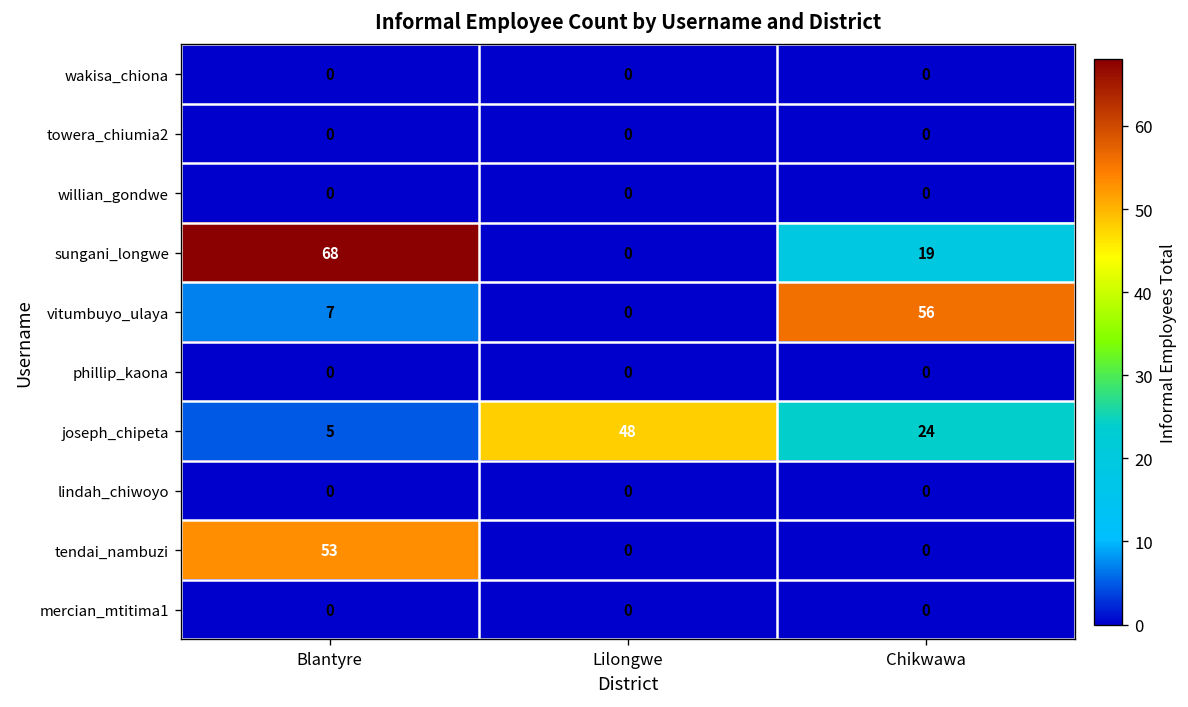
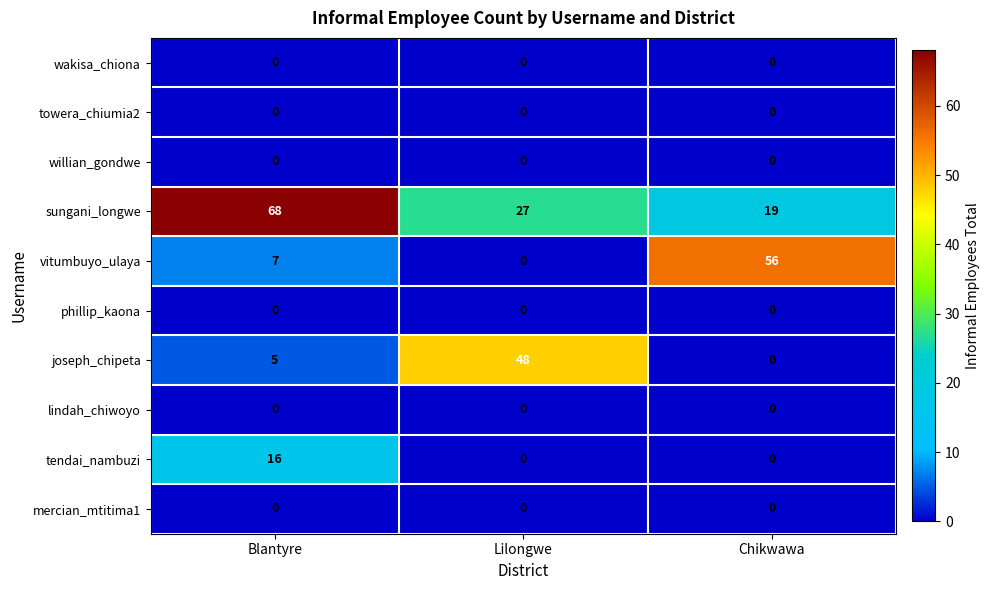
  {
    "wakisa_chiona": {
      "Blantyre": 0,
      "Lilongwe": 0,
      "Chikwawa": 0
    },
    "towera_chiumia2": {
      "Blantyre": 0,
      "Lilongwe": 0,
      "Chikwawa": 0
    },
    "willian_gondwe": {
      "Blantyre": 0,
      "Lilongwe": 0,
      "Chikwawa": 0
    },
    "sungani_longwe": {
      "Blantyre": 68,
-     "Lilongwe": 0,
+     "Lilongwe": 27,
      "Chikwawa": 19
    },
    "vitumbuyo_ulaya": {
      "Blantyre": 7,
      "Lilongwe": 0,
      "Chikwawa": 56
    },
    "phillip_kaona": {
      "Blantyre": 0,
      "Lilongwe": 0,
      "Chikwawa": 0
    },
    "joseph_chipeta": {
      "Blantyre": 5,
      "Lilongwe": 48,
-     "Chikwawa": 24
+     "Chikwawa": 0
    },
    "lindah_chiwoyo": {
      "Blantyre": 0,
      "Lilongwe": 0,
      "Chikwawa": 0
    },
    "tendai_nambuzi": {
-     "Blantyre": 53,
+     "Blantyre": 16,
      "Lilongwe": 0,
      "Chikwawa": 0
    },
    "mercian_mtitima1": {
      "Blantyre": 0,
      "Lilongwe": 0,
      "Chikwawa": 0
    }
  }
